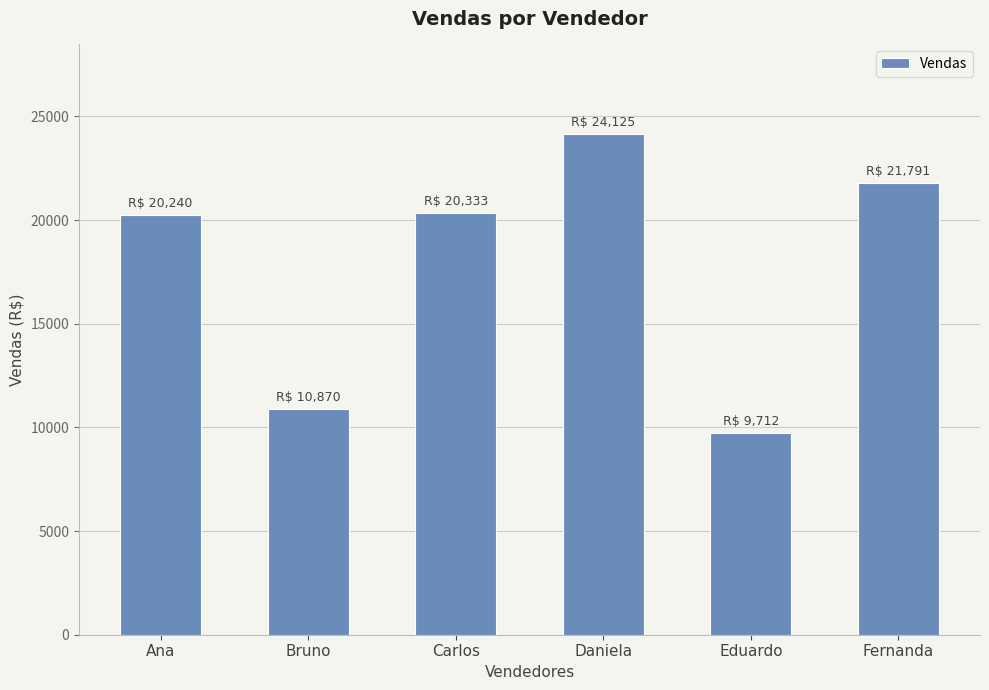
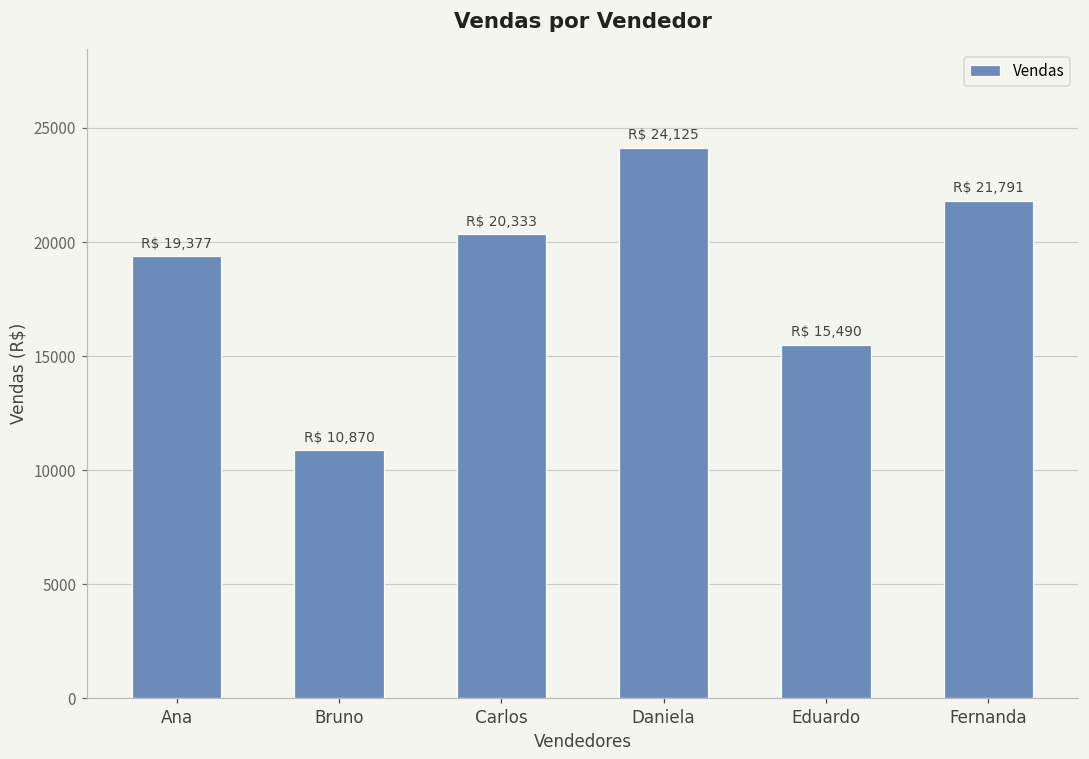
  {
-   "Ana": "20,240",
+   "Ana": "19,377",
    "Bruno": "10,870",
    "Carlos": "20,333",
    "Daniela": "24,125",
-   "Eduardo": "9,712",
+   "Eduardo": "15,490",
    "Fernanda": "21,791"
  }
